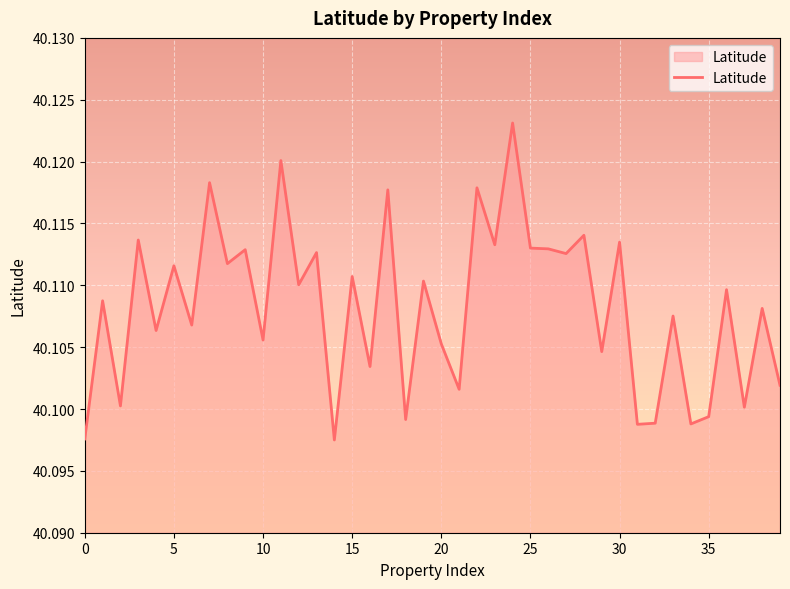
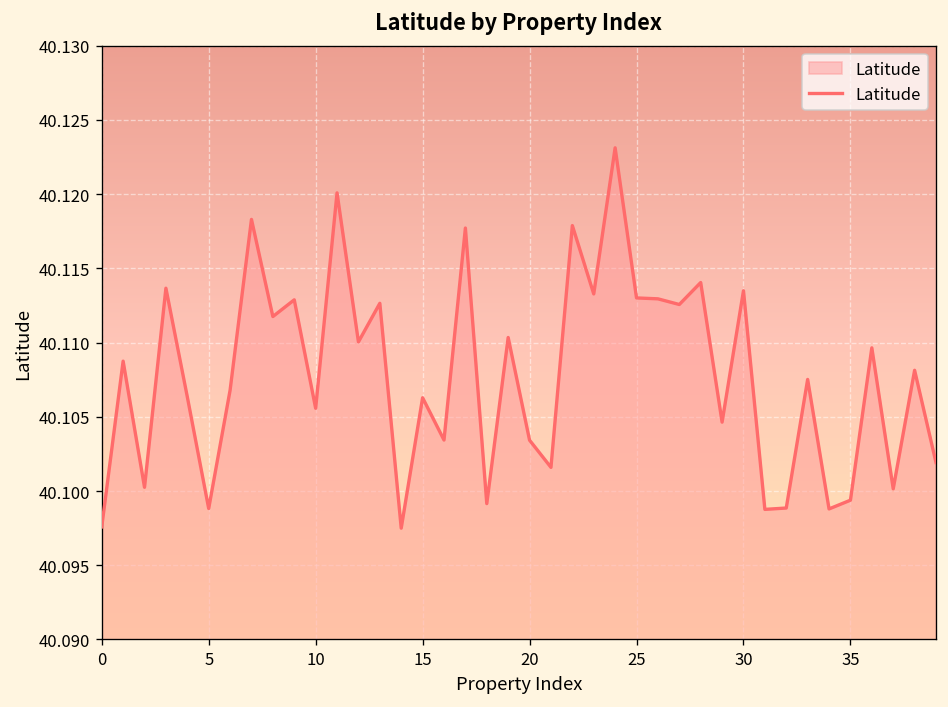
  {
    "0": 40.0976,
-   "5": 40.1116,
+   "5": 40.0988,
    "10": 40.1056,
-   "15": 40.1107,
-   "20": 40.1053,
+   "15": 40.1063,
+   "20": 40.1034,
    "25": 40.1130,
    "30": 40.1135,
    "35": 40.0994
  }
